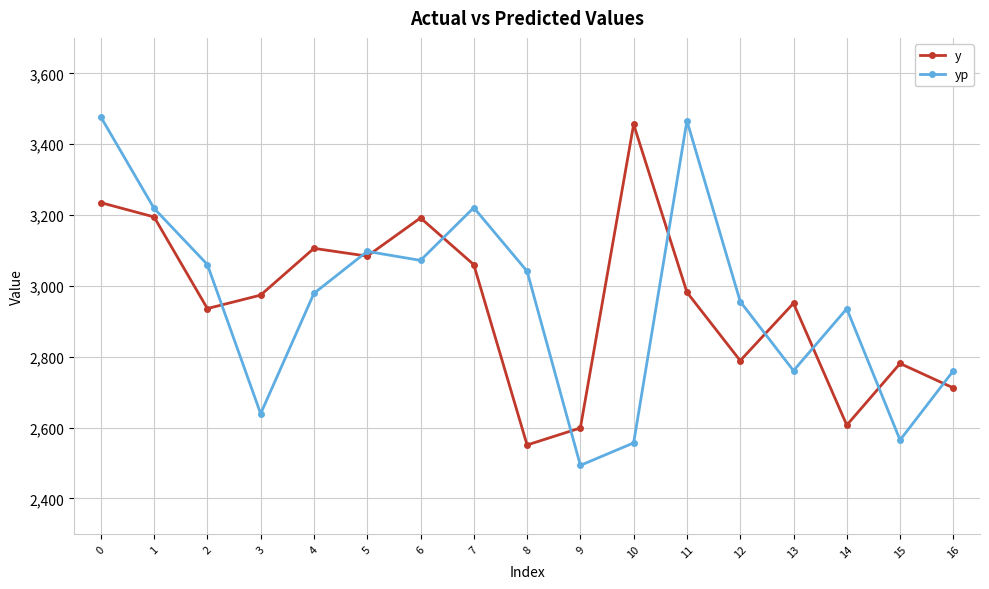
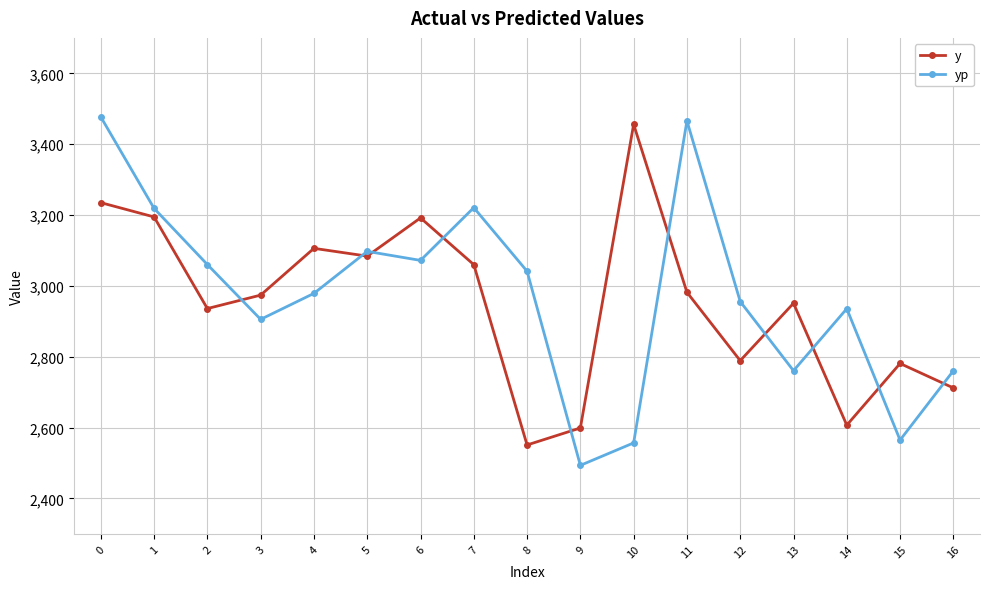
  {
    "y": {
      "0": "3,240",
      "1": "3,190",
      "2": "2,940",
      "3": "2,970",
      "4": "3,110",
      "5": "3,080",
      "6": "3,190",
      "7": "3,060",
      "8": "2,550",
      "9": "2,600",
      "10": "3,460",
      "11": "2,980",
      "12": "2,790",
      "13": "2,950",
      "14": "2,610",
      "15": "2,780",
      "16": "2,710"
    },
    "yp": {
      "0": "3,480",
      "1": "3,220",
      "2": "3,060",
-     "3": "2,640",
+     "3": "2,910",
      "4": "2,980",
      "5": "3,100",
      "6": "3,070",
      "7": "3,220",
      "8": "3,040",
      "9": "2,490",
      "10": "2,560",
      "11": "3,470",
      "12": "2,960",
      "13": "2,760",
      "14": "2,940",
      "15": "2,560",
      "16": "2,760"
    }
  }
